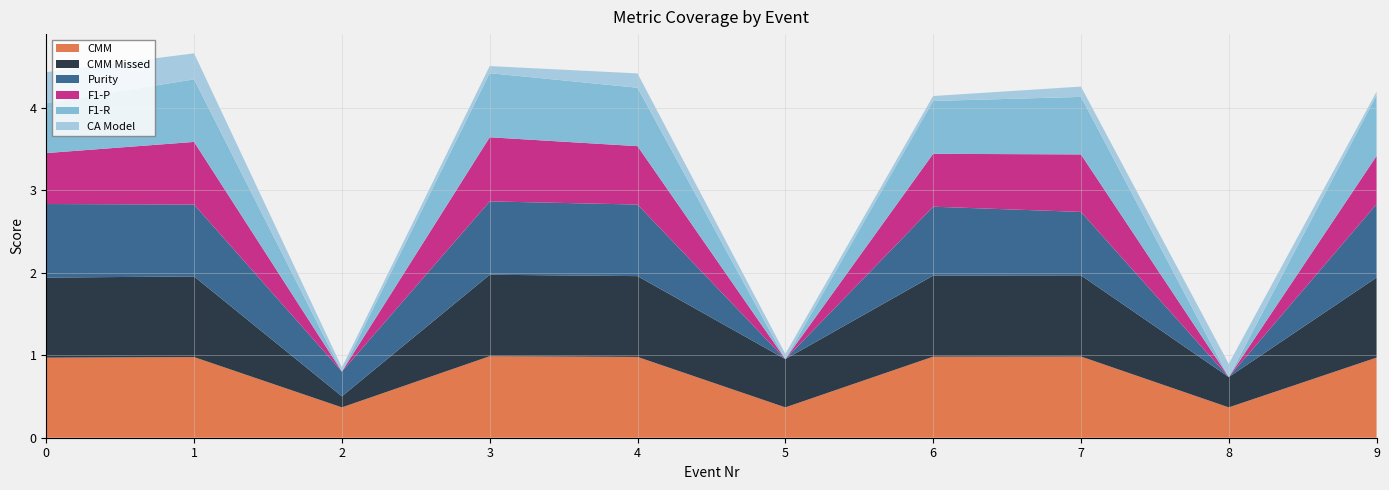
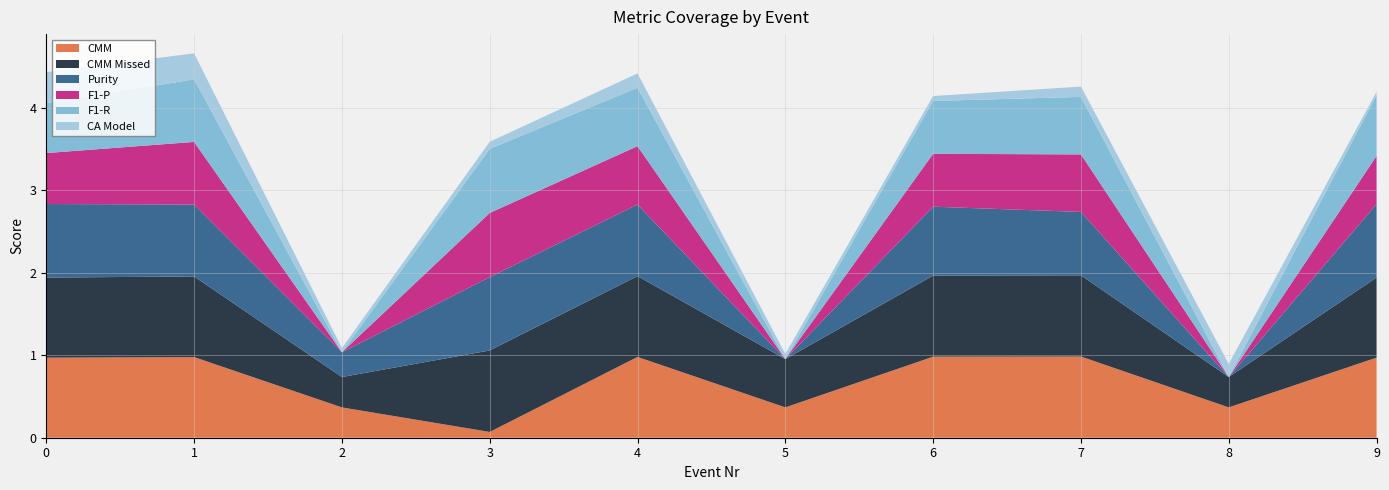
  {
    "CMM": {
      "0": 1.0,
      "1": 1.0,
      "2": 0.4,
-     "3": 1.0,
+     "3": 0.1,
      "4": 1.0,
      "5": 0.4,
      "6": 1.0,
      "7": 1.0,
      "8": 0.4,
      "9": 1.0
    },
    "CMM Missed": {
      "0": 1.0,
      "1": 1.0,
-     "2": 0.1,
+     "2": 0.4,
      "3": 1.0,
      "4": 1.0,
      "6": 1.0,
      "7": 1.0,
      "9": 1.0
    },
    "Purity": {
      "0": 0.9,
      "1": 0.9,
      "3": 0.9,
      "4": 0.9,
      "6": 0.8,
      "7": 0.8,
      "9": 0.9
    },
    "F1-P": {
      "0": 0.6,
      "1": 0.8,
      "3": 0.8,
      "4": 0.7,
      "6": 0.6,
      "7": 0.7,
      "9": 0.6
    }
  }
